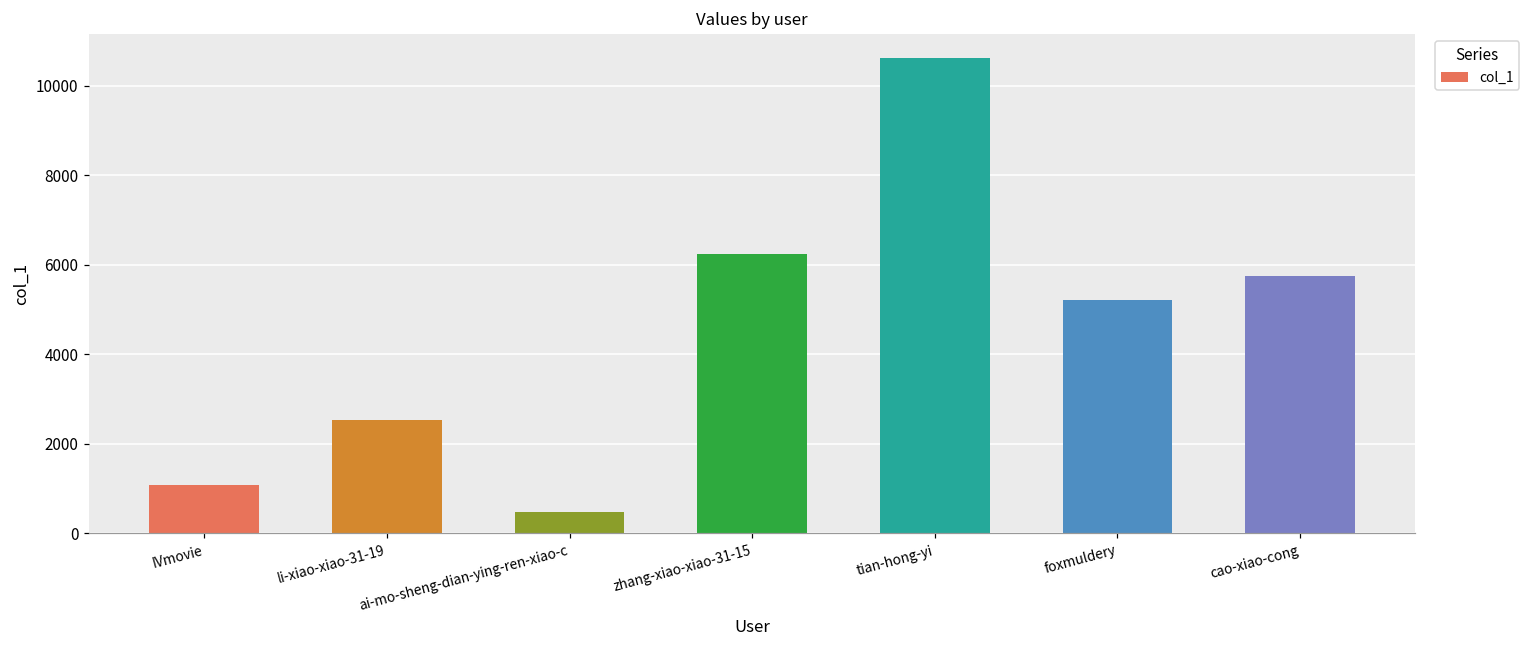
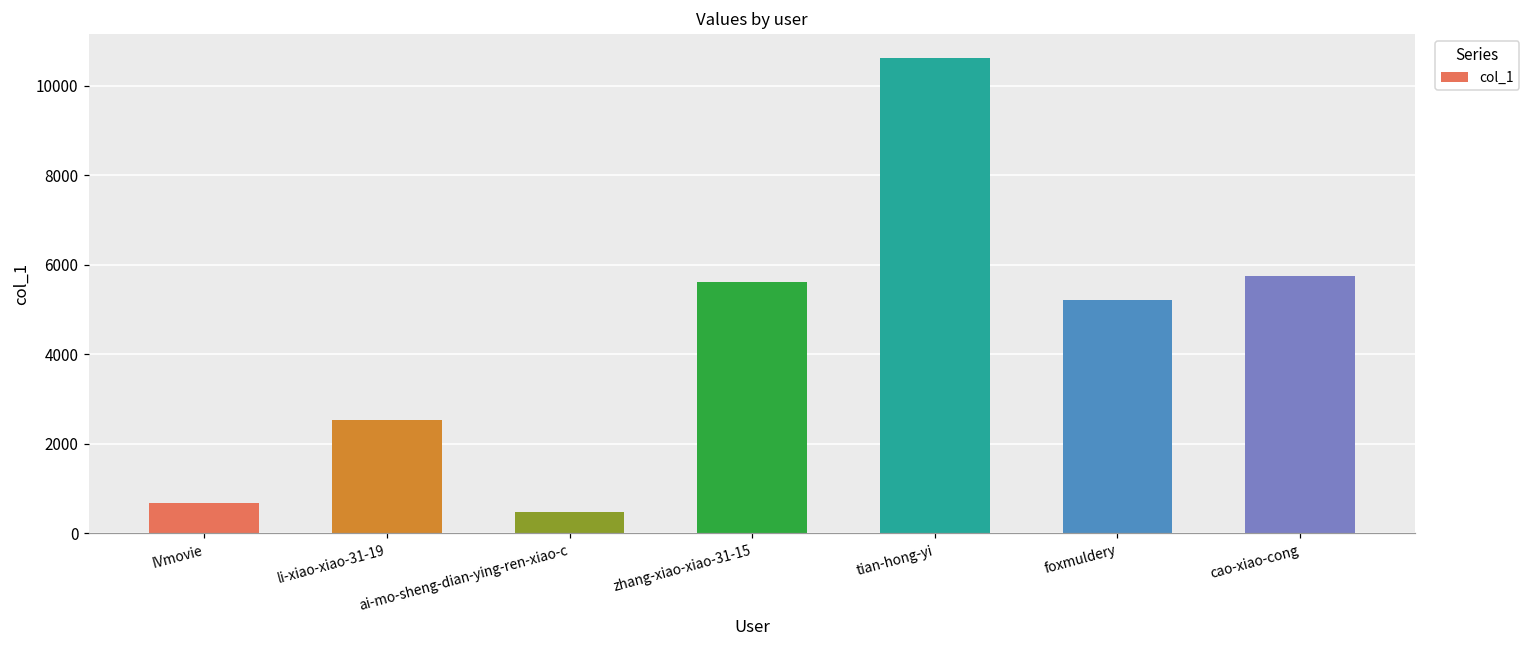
  {
-   "IVmovie": 1100,
+   "IVmovie": 700,
    "li-xiao-xiao-31-19": 2500,
    "ai-mo-sheng-dian-ying-ren-xiao-c": 500,
-   "zhang-xiao-xiao-31-15": 6200,
+   "zhang-xiao-xiao-31-15": 5600,
    "tian-hong-yi": 10600,
    "foxmuldery": 5200,
    "cao-xiao-cong": 5800
  }
